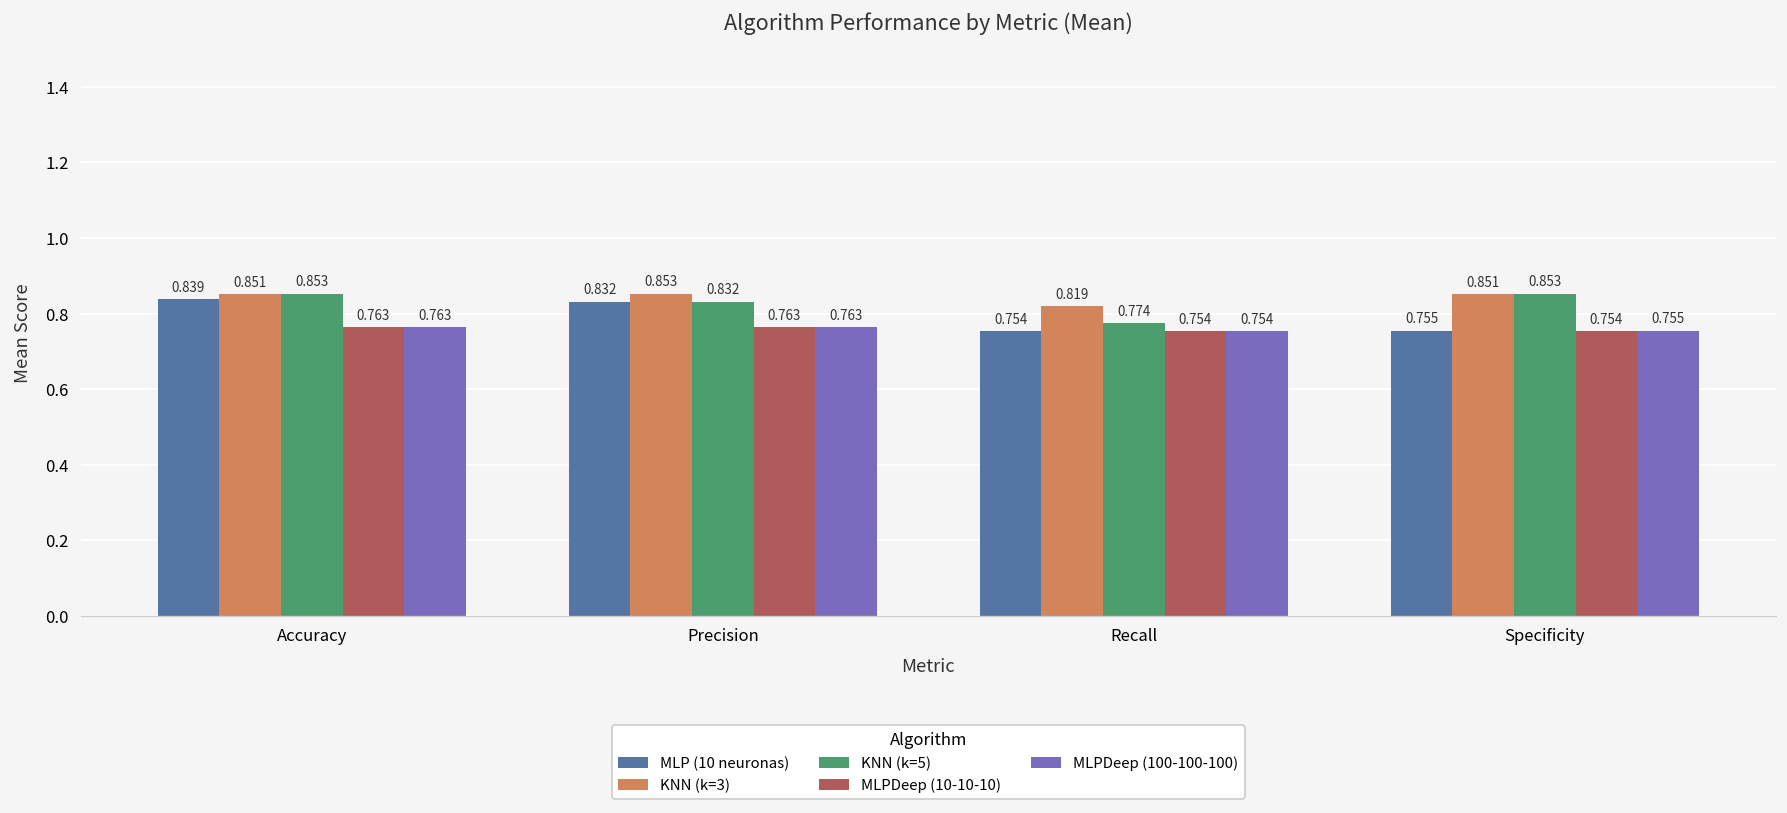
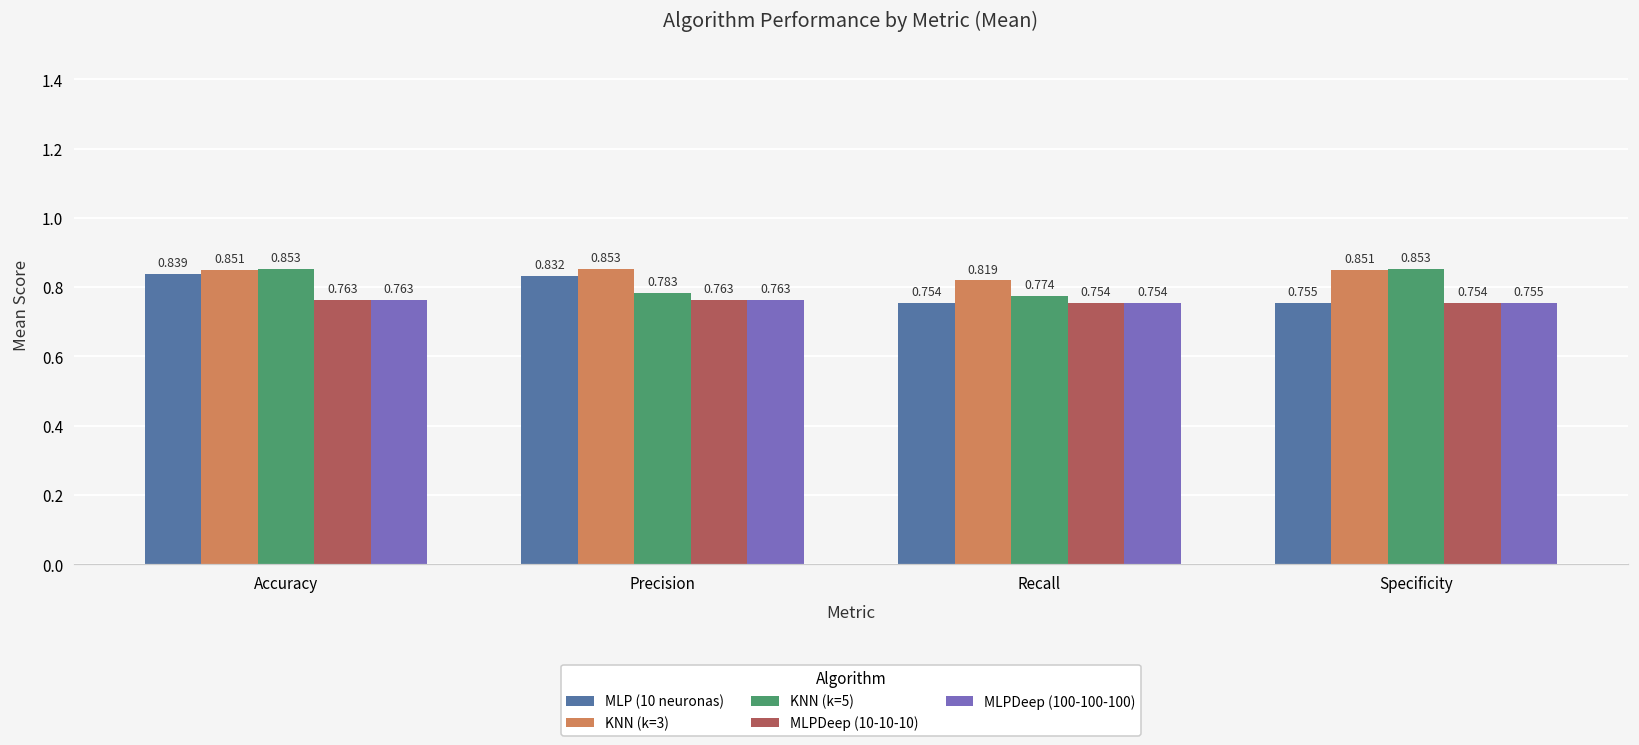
  {
    "KNN (k=5)": {
      "Accuracy": 0.853,
-     "Precision": 0.832,
+     "Precision": 0.783,
      "Recall": 0.774,
      "Specificity": 0.853
    }
  }
